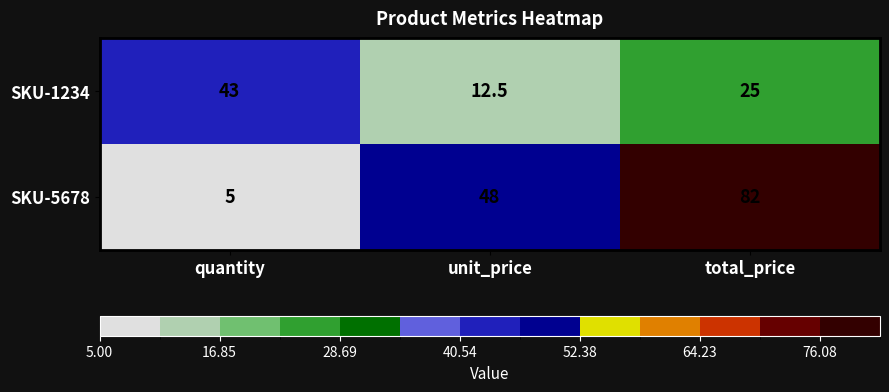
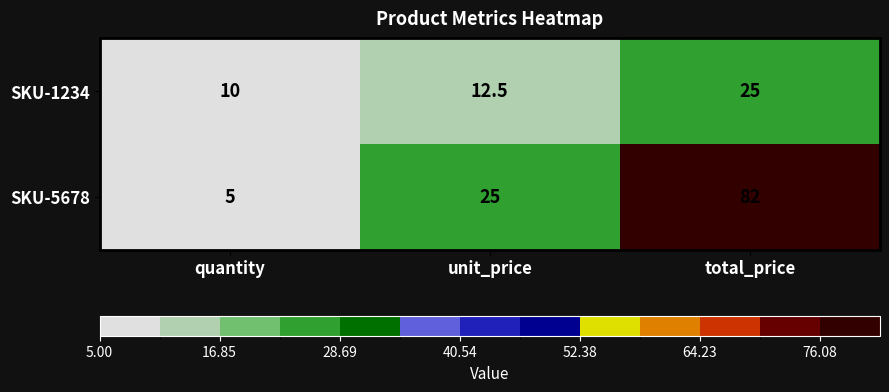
  {
    "SKU-1234": {
-     "quantity": 43,
+     "quantity": 10,
      "unit_price": 12.5,
      "total_price": 25
    },
    "SKU-5678": {
      "quantity": 5,
-     "unit_price": 48,
+     "unit_price": 25,
      "total_price": 82
    }
  }
